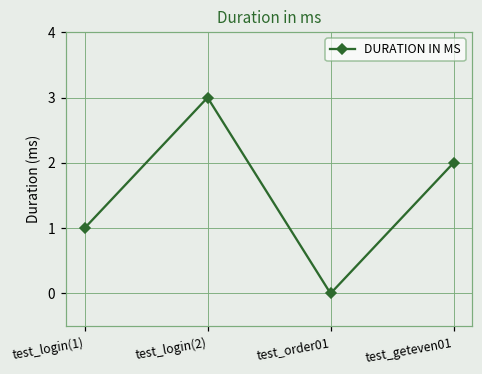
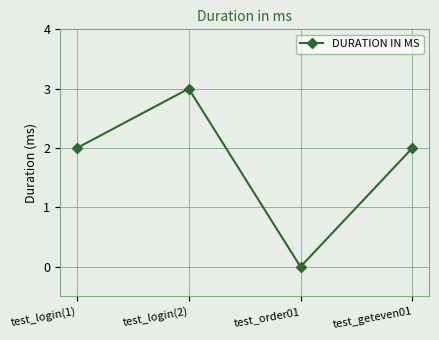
  {
-   "test_login(1)": 1,
+   "test_login(1)": 2,
    "test_login(2)": 3,
    "test_order01": 0,
    "test_geteven01": 2
  }
